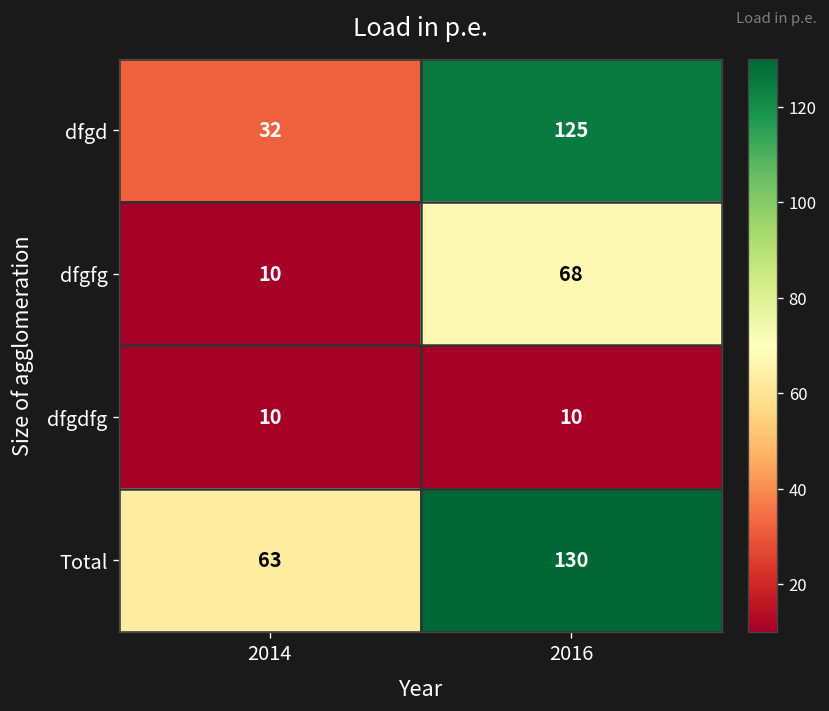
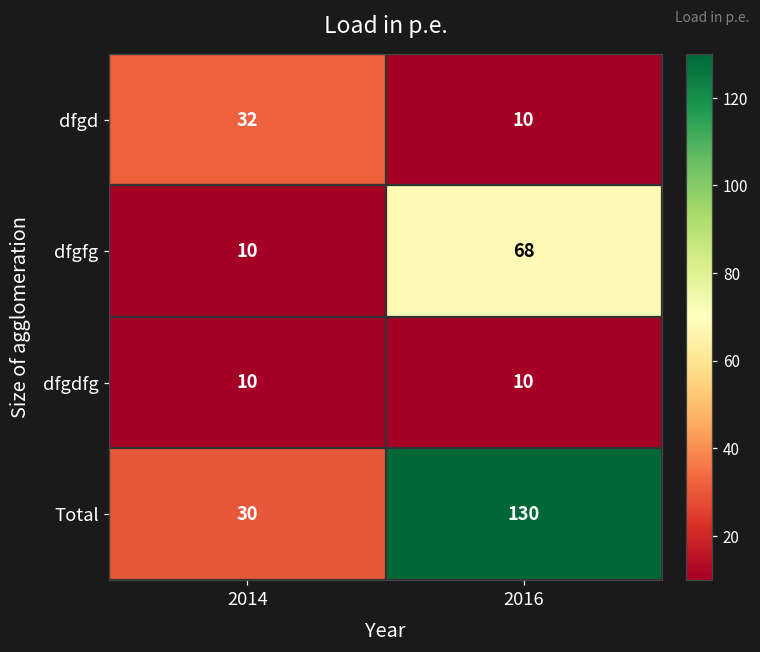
  {
    "dfgd": {
      "2014": 32,
-     "2016": 125
+     "2016": 10
    },
    "dfgfg": {
      "2014": 10,
      "2016": 68
    },
    "dfgdfg": {
      "2014": 10,
      "2016": 10
    },
    "Total": {
-     "2014": 63,
+     "2014": 30,
      "2016": 130
    }
  }
